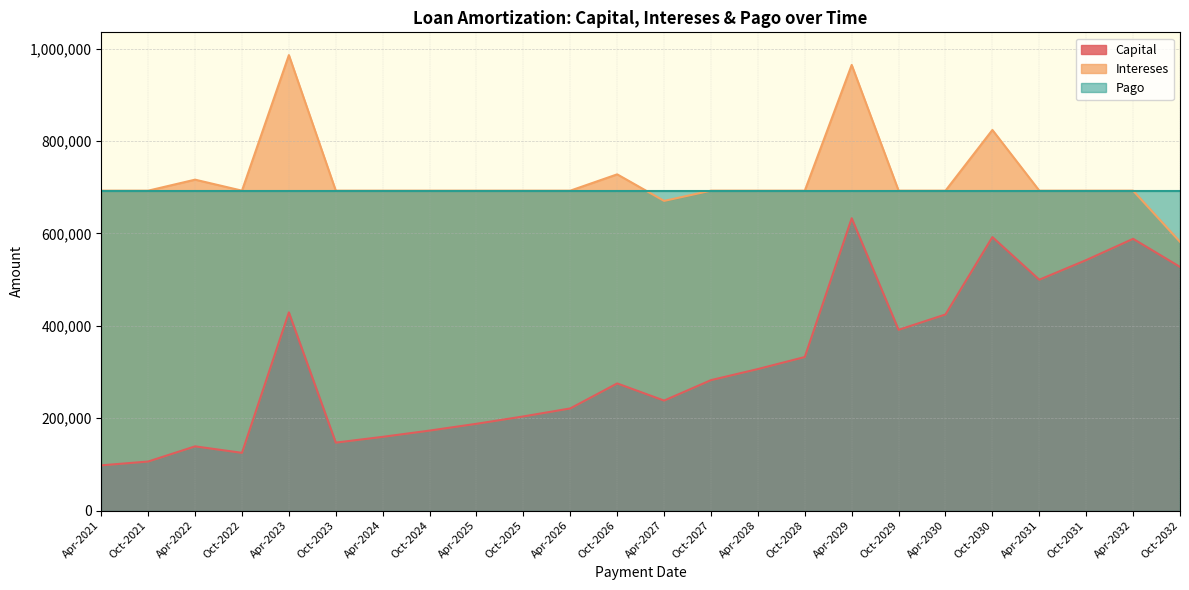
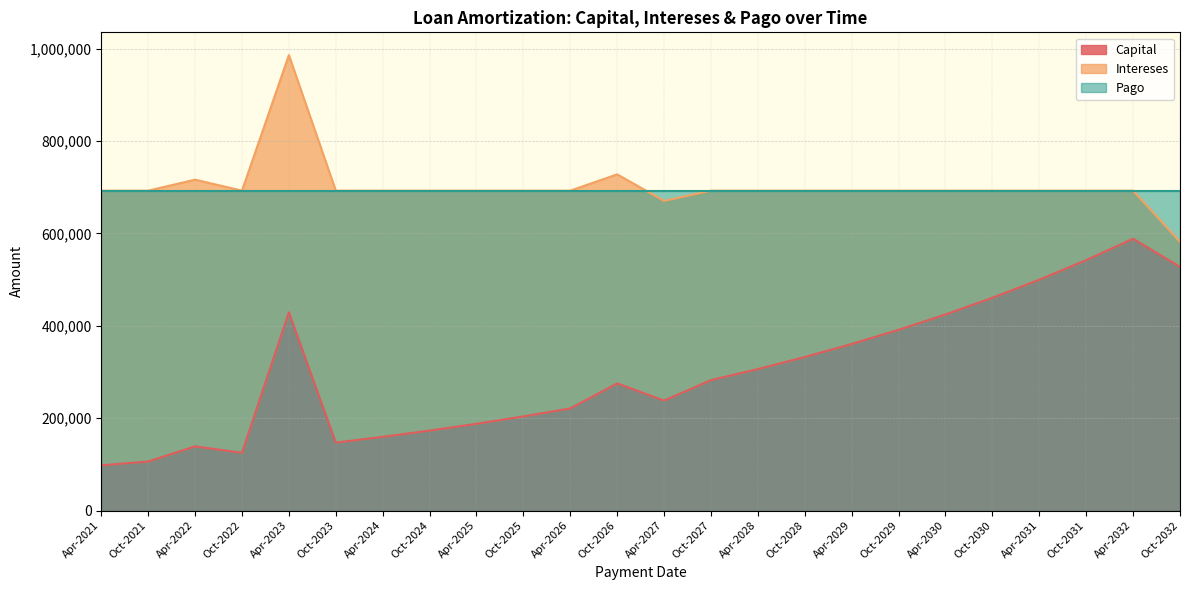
  {
    "Capital": {
      "Apr-2021": "100,000",
      "Oct-2021": "110,000",
      "Apr-2022": "140,000",
      "Oct-2022": "120,000",
      "Apr-2023": "430,000",
      "Oct-2023": "150,000",
      "Apr-2024": "160,000",
      "Oct-2024": "170,000",
      "Apr-2025": "190,000",
      "Oct-2025": "200,000",
      "Apr-2026": "220,000",
      "Oct-2026": "280,000",
      "Apr-2027": "240,000",
      "Oct-2027": "280,000",
      "Apr-2028": "310,000",
      "Oct-2028": "330,000",
-     "Apr-2029": "630,000",
+     "Apr-2029": "360,000",
      "Oct-2029": "390,000",
      "Apr-2030": "420,000",
-     "Oct-2030": "590,000",
+     "Oct-2030": "460,000",
      "Apr-2031": "500,000",
      "Oct-2031": "540,000",
      "Apr-2032": "590,000",
      "Oct-2032": "530,000"
    },
    "Intereses": {
      "Apr-2022": "580,000",
      "Apr-2023": "560,000",
      "Oct-2026": "450,000",
      "Apr-2027": "430,000",
      "Oct-2032": "50,000"
    },
    "Pago": {
      "Apr-2022": "690,000",
      "Apr-2023": "690,000",
      "Oct-2026": "690,000",
      "Apr-2027": "690,000",
      "Oct-2032": "690,000"
    }
  }
